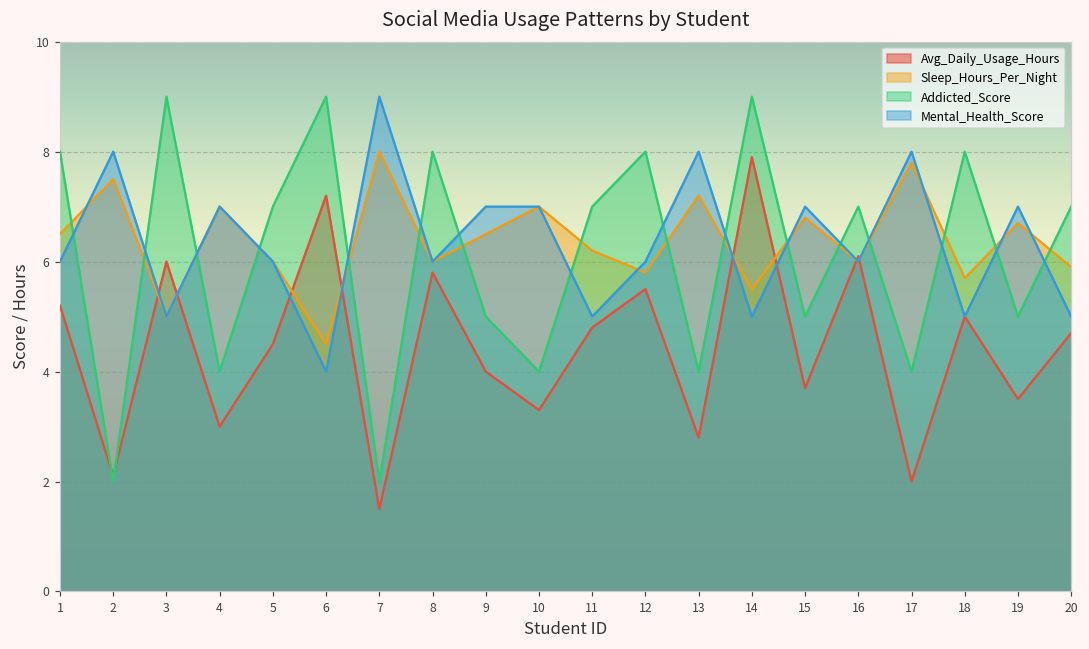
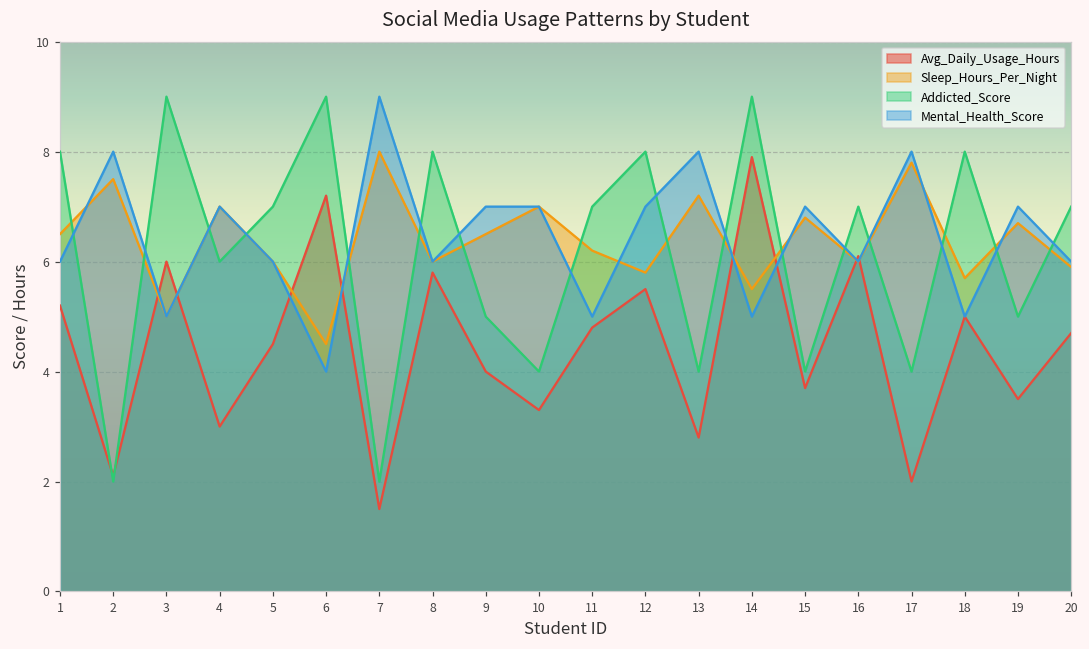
  {
    "Avg_Daily_Usage_Hours": {
      "1": 5.2,
      "2": 2.1,
      "3": 6,
      "4": 3,
      "5": 4.5,
      "6": 7.2,
      "7": 1.5,
      "8": 5.8,
      "9": 4,
      "10": 3.3,
      "11": 4.8,
      "12": 5.5,
      "13": 2.8,
      "14": 7.9,
      "15": 3.7,
      "16": 6.1,
      "17": 2,
      "19": 3.5,
      "20": 4.7
    },
    "Sleep_Hours_Per_Night": {
      "1": 6.5,
      "2": 7.5,
      "6": 4.5,
      "7": 8,
      "9": 6.5,
      "11": 6.2,
      "12": 5.8,
      "13": 7.2,
      "14": 5.5,
      "15": 6.8,
      "17": 7.8,
      "18": 5.7,
      "19": 6.7,
      "20": 5.9
    },
    "Addicted_Score": {
      "1": 8,
      "2": 2,
      "3": 9,
-     "4": 4,
+     "4": 6,
      "5": 7,
      "6": 9,
      "7": 2,
      "8": 8,
      "9": 5,
      "10": 4,
      "11": 7,
      "12": 8,
      "13": 4,
      "14": 9,
-     "15": 5,
+     "15": 4,
      "16": 7,
      "17": 4,
      "18": 8,
      "19": 5,
      "20": 7
    },
    "Mental_Health_Score": {
      "1": 6,
      "2": 8,
      "6": 4,
      "7": 9,
      "9": 7,
      "11": 5,
-     "12": 6,
+     "12": 7,
      "13": 8,
      "14": 5,
      "15": 7,
      "17": 8,
      "19": 7,
-     "20": 5
+     "20": 6
    }
  }
